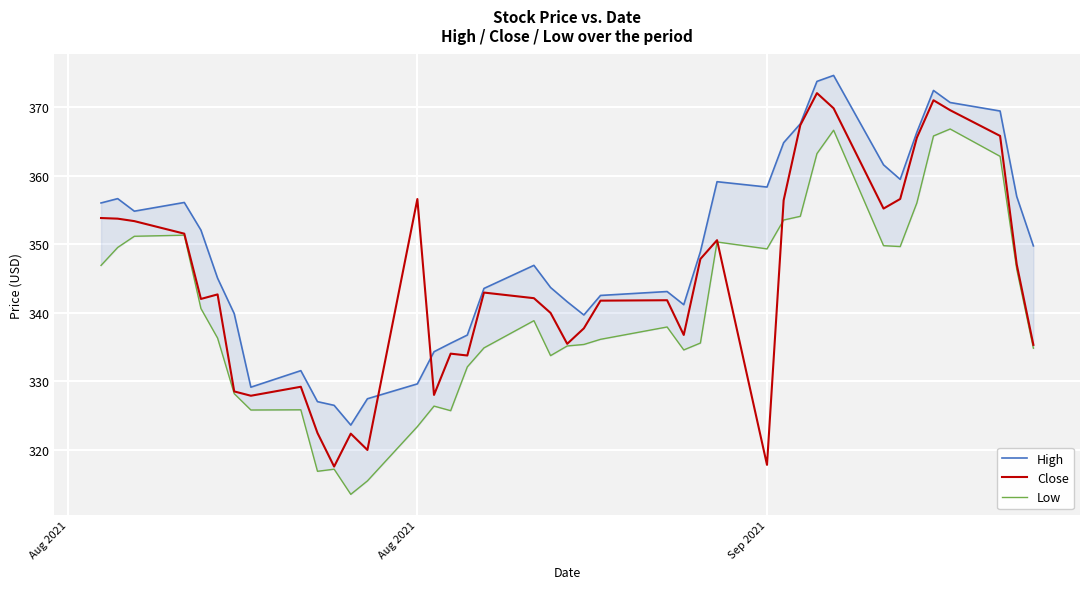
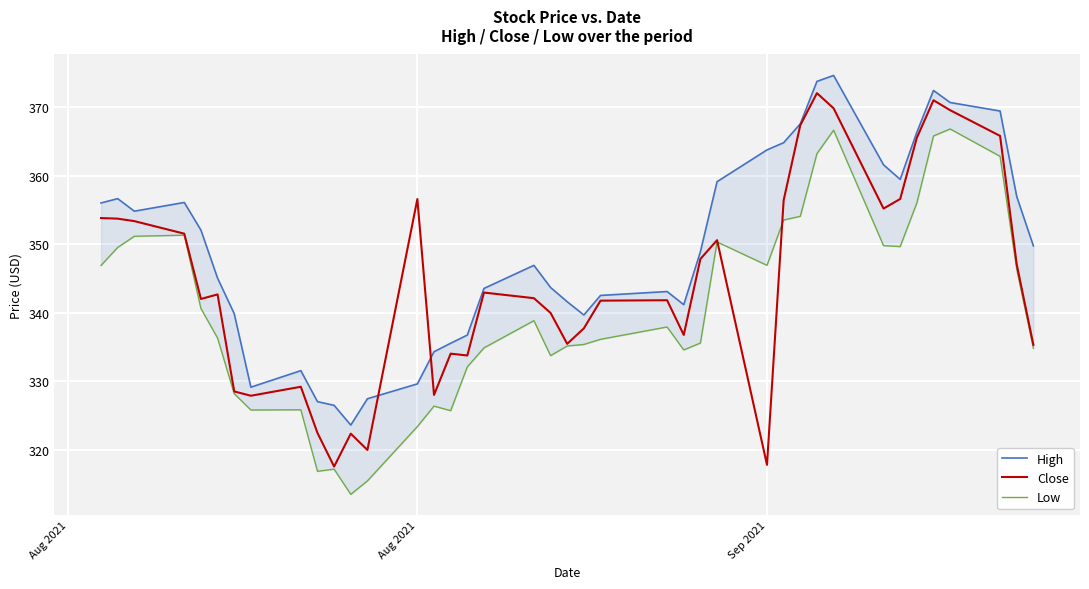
  {
    "High": {
      "Aug 2021": 330,
-     "Sep 2021": 358
+     "Sep 2021": 364
    },
    "Close": {
      "Aug 2021": 357,
      "Sep 2021": 318
    },
    "Low": {
      "Aug 2021": 323,
-     "Sep 2021": 349
+     "Sep 2021": 347
    }
  }
